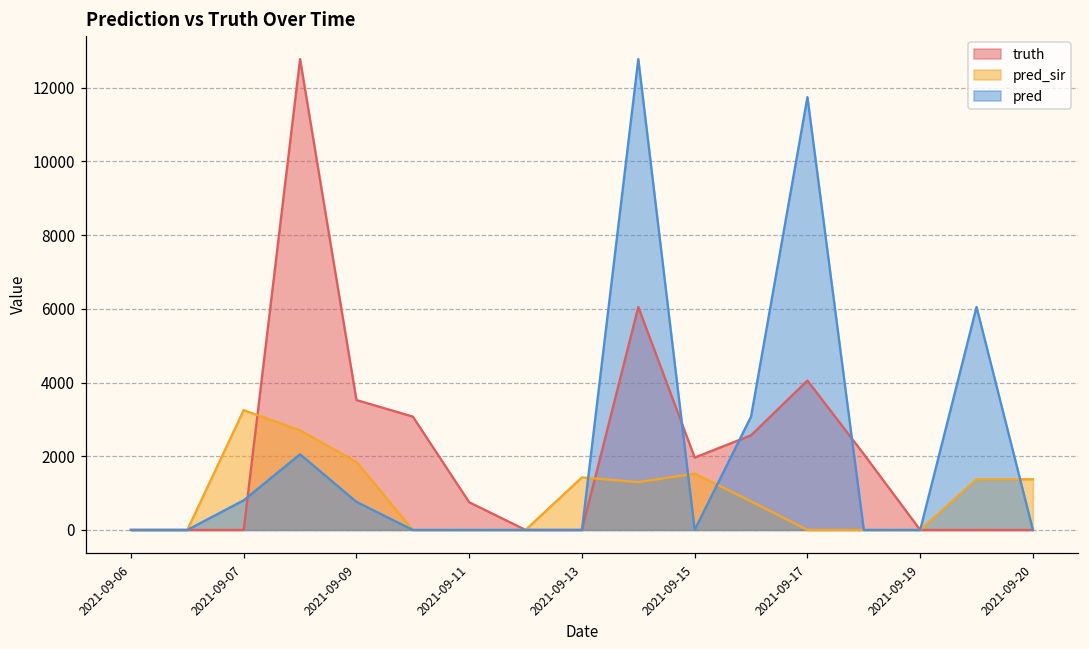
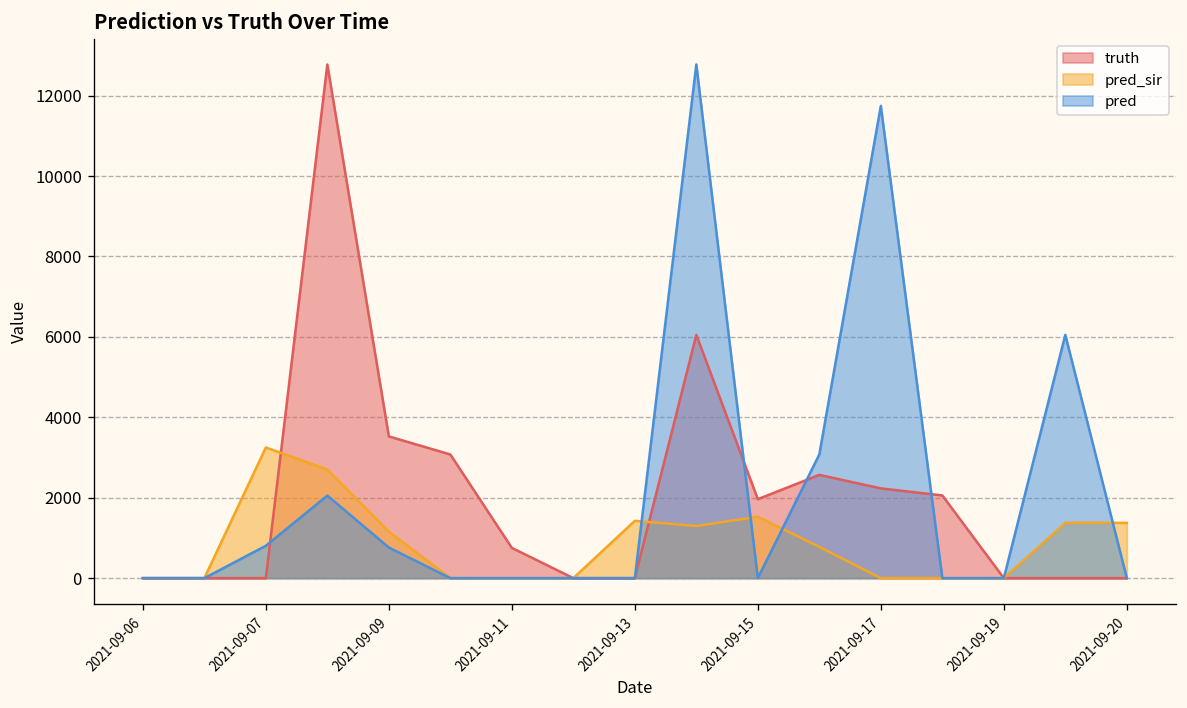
  {
    "truth": {
      "2021-09-07": 0,
      "2021-09-09": 3500,
      "2021-09-11": 800,
      "2021-09-15": 2000,
-     "2021-09-17": 4100
+     "2021-09-17": 2200
    },
    "pred_sir": {
      "2021-09-07": 3300,
-     "2021-09-09": 1800,
+     "2021-09-09": 1200,
      "2021-09-13": 1400,
      "2021-09-15": 1500,
      "2021-09-17": 0
    },
    "pred": {
      "2021-09-07": 800,
      "2021-09-09": 800,
      "2021-09-15": 0,
      "2021-09-17": 11700
    }
  }
